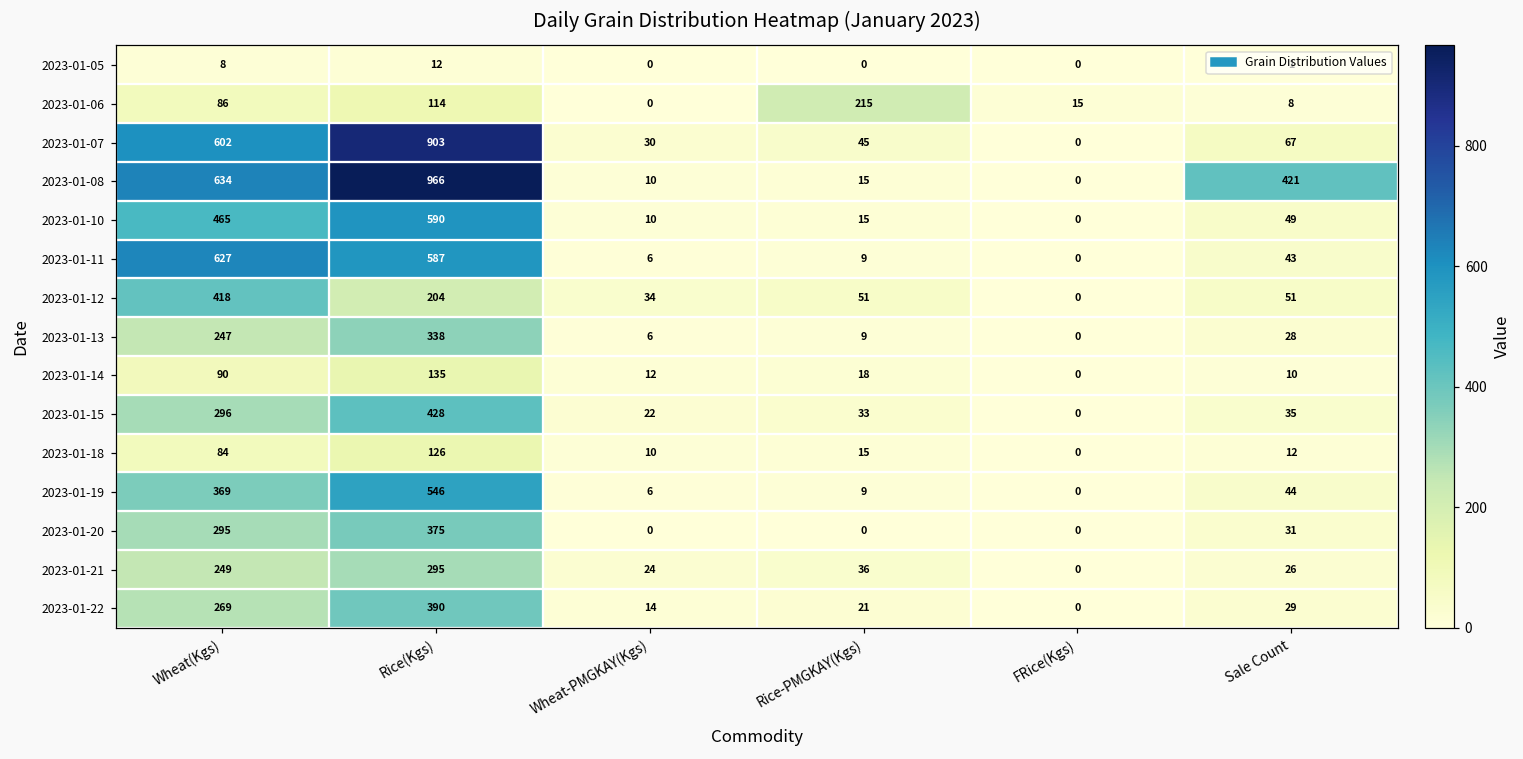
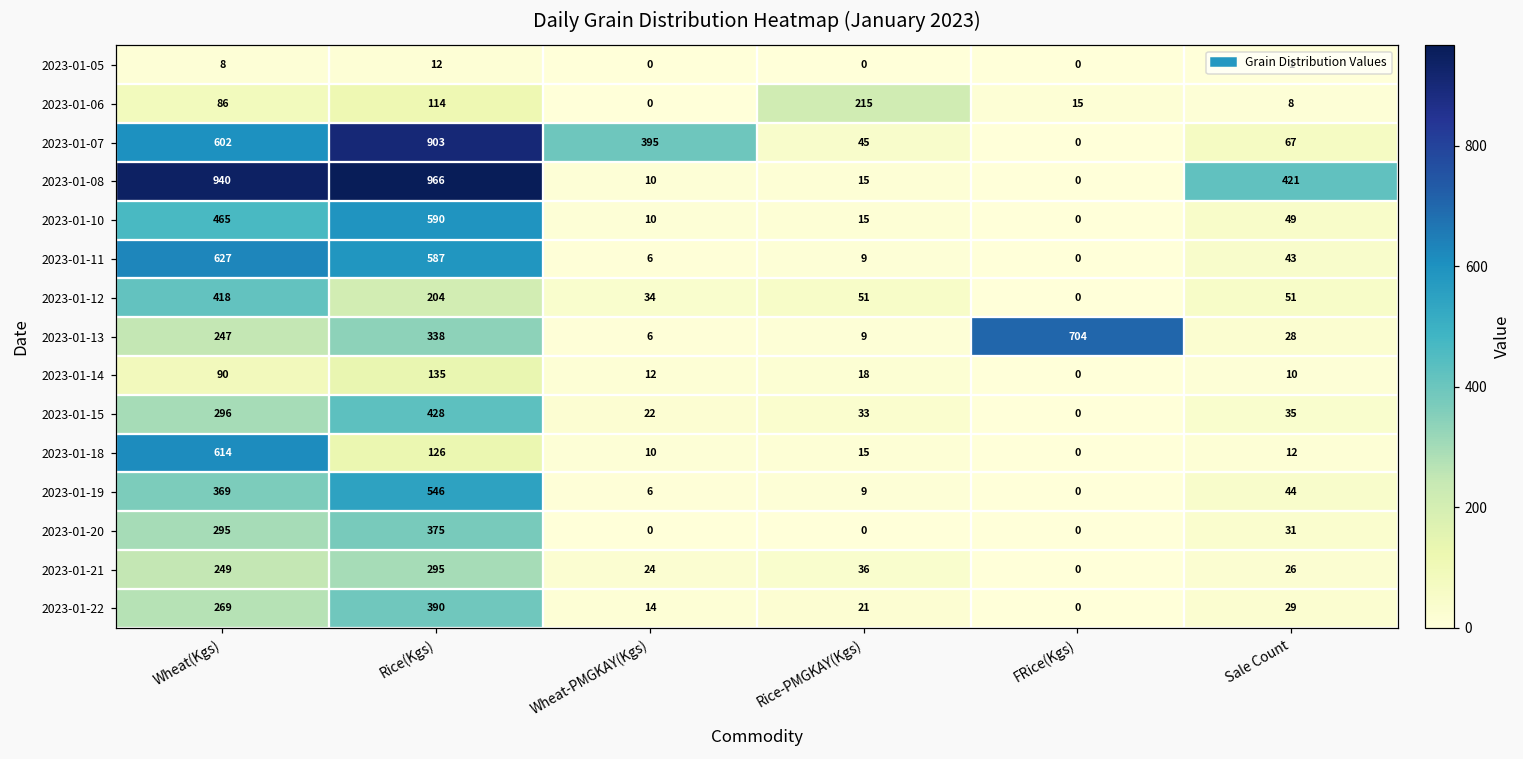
  {
    "2023-01-05": {
      "Wheat(Kgs)": 8,
      "Rice(Kgs)": 12,
      "Wheat-PMGKAY(Kgs)": 0,
      "Rice-PMGKAY(Kgs)": 0,
      "FRice(Kgs)": 0
    },
    "2023-01-06": {
      "Wheat(Kgs)": 86,
      "Rice(Kgs)": 114,
      "Wheat-PMGKAY(Kgs)": 0,
      "Rice-PMGKAY(Kgs)": 215,
      "FRice(Kgs)": 15,
      "Sale Count": 8
    },
    "2023-01-07": {
      "Wheat(Kgs)": 602,
      "Rice(Kgs)": 903,
-     "Wheat-PMGKAY(Kgs)": 30,
+     "Wheat-PMGKAY(Kgs)": 395,
      "Rice-PMGKAY(Kgs)": 45,
      "FRice(Kgs)": 0,
      "Sale Count": 67
    },
    "2023-01-08": {
-     "Wheat(Kgs)": 634,
+     "Wheat(Kgs)": 940,
      "Rice(Kgs)": 966,
      "Wheat-PMGKAY(Kgs)": 10,
      "Rice-PMGKAY(Kgs)": 15,
      "FRice(Kgs)": 0,
      "Sale Count": 421
    },
    "2023-01-10": {
      "Wheat(Kgs)": 465,
      "Rice(Kgs)": 590,
      "Wheat-PMGKAY(Kgs)": 10,
      "Rice-PMGKAY(Kgs)": 15,
      "FRice(Kgs)": 0,
      "Sale Count": 49
    },
    "2023-01-11": {
      "Wheat(Kgs)": 627,
      "Rice(Kgs)": 587,
      "Wheat-PMGKAY(Kgs)": 6,
      "Rice-PMGKAY(Kgs)": 9,
      "FRice(Kgs)": 0,
      "Sale Count": 43
    },
    "2023-01-12": {
      "Wheat(Kgs)": 418,
      "Rice(Kgs)": 204,
      "Wheat-PMGKAY(Kgs)": 34,
      "Rice-PMGKAY(Kgs)": 51,
      "FRice(Kgs)": 0,
      "Sale Count": 51
    },
    "2023-01-13": {
      "Wheat(Kgs)": 247,
      "Rice(Kgs)": 338,
      "Wheat-PMGKAY(Kgs)": 6,
      "Rice-PMGKAY(Kgs)": 9,
-     "FRice(Kgs)": 0,
+     "FRice(Kgs)": 704,
      "Sale Count": 28
    },
    "2023-01-14": {
      "Wheat(Kgs)": 90,
      "Rice(Kgs)": 135,
      "Wheat-PMGKAY(Kgs)": 12,
      "Rice-PMGKAY(Kgs)": 18,
      "FRice(Kgs)": 0,
      "Sale Count": 10
    },
    "2023-01-15": {
      "Wheat(Kgs)": 296,
      "Rice(Kgs)": 428,
      "Wheat-PMGKAY(Kgs)": 22,
      "Rice-PMGKAY(Kgs)": 33,
      "FRice(Kgs)": 0,
      "Sale Count": 35
    },
    "2023-01-18": {
-     "Wheat(Kgs)": 84,
+     "Wheat(Kgs)": 614,
      "Rice(Kgs)": 126,
      "Wheat-PMGKAY(Kgs)": 10,
      "Rice-PMGKAY(Kgs)": 15,
      "FRice(Kgs)": 0,
      "Sale Count": 12
    },
    "2023-01-19": {
      "Wheat(Kgs)": 369,
      "Rice(Kgs)": 546,
      "Wheat-PMGKAY(Kgs)": 6,
      "Rice-PMGKAY(Kgs)": 9,
      "FRice(Kgs)": 0,
      "Sale Count": 44
    },
    "2023-01-20": {
      "Wheat(Kgs)": 295,
      "Rice(Kgs)": 375,
      "Wheat-PMGKAY(Kgs)": 0,
      "Rice-PMGKAY(Kgs)": 0,
      "FRice(Kgs)": 0,
      "Sale Count": 31
    },
    "2023-01-21": {
      "Wheat(Kgs)": 249,
      "Rice(Kgs)": 295,
      "Wheat-PMGKAY(Kgs)": 24,
      "Rice-PMGKAY(Kgs)": 36,
      "FRice(Kgs)": 0,
      "Sale Count": 26
    },
    "2023-01-22": {
      "Wheat(Kgs)": 269,
      "Rice(Kgs)": 390,
      "Wheat-PMGKAY(Kgs)": 14,
      "Rice-PMGKAY(Kgs)": 21,
      "FRice(Kgs)": 0,
      "Sale Count": 29
    }
  }
